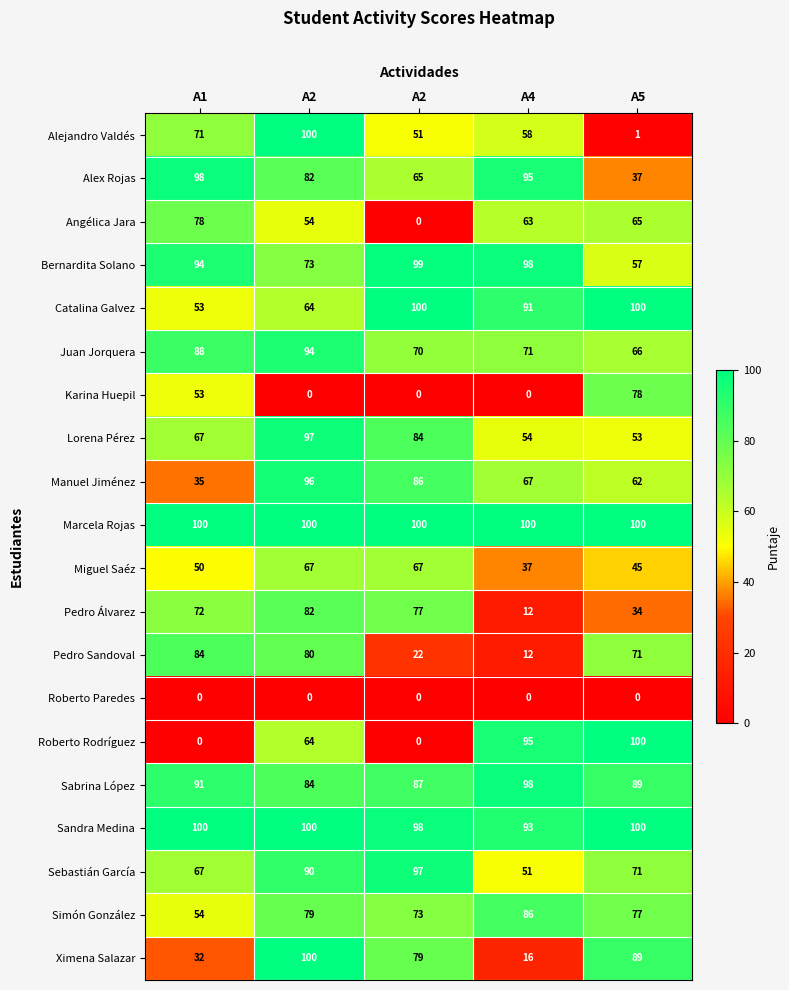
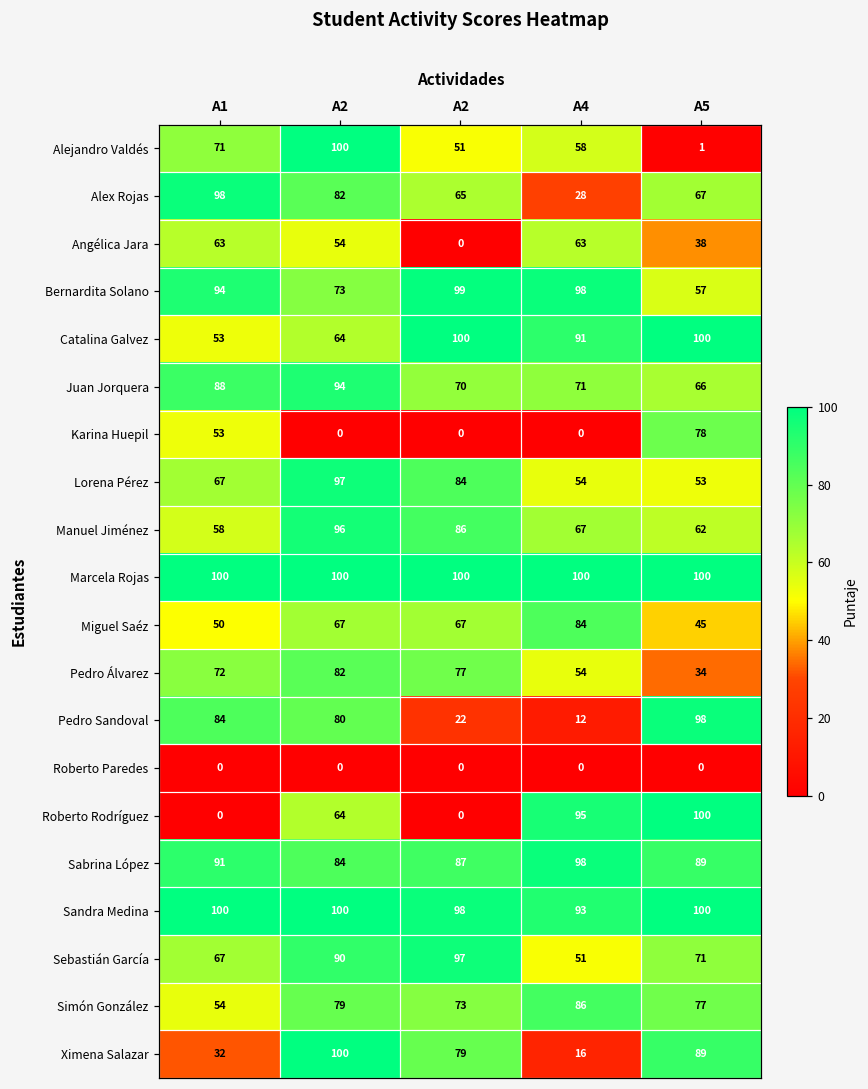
  {
    "Alejandro Valdés": {
      "A1": 71,
      "A4": 58,
      "A5": 1
    },
    "Alex Rojas": {
      "A1": 98,
-     "A4": 95,
-     "A5": 37
+     "A4": 28,
+     "A5": 67
    },
    "Angélica Jara": {
-     "A1": 78,
+     "A1": 63,
      "A4": 63,
-     "A5": 65
+     "A5": 38
    },
    "Bernardita Solano": {
      "A1": 94,
      "A4": 98,
      "A5": 57
    },
    "Catalina Galvez": {
      "A1": 53,
      "A4": 91,
      "A5": 100
    },
    "Juan Jorquera": {
      "A1": 88,
      "A4": 71,
      "A5": 66
    },
    "Karina Huepil": {
      "A1": 53,
      "A4": 0,
      "A5": 78
    },
    "Lorena Pérez": {
      "A1": 67,
      "A4": 54,
      "A5": 53
    },
    "Manuel Jiménez": {
-     "A1": 35,
+     "A1": 58,
      "A4": 67,
      "A5": 62
    },
    "Marcela Rojas": {
      "A1": 100,
      "A4": 100,
      "A5": 100
    },
    "Miguel Saéz": {
      "A1": 50,
-     "A4": 37,
+     "A4": 84,
      "A5": 45
    },
    "Pedro Álvarez": {
      "A1": 72,
-     "A4": 12,
+     "A4": 54,
      "A5": 34
    },
    "Pedro Sandoval": {
      "A1": 84,
      "A4": 12,
-     "A5": 71
+     "A5": 98
    },
    "Roberto Paredes": {
      "A1": 0,
      "A4": 0,
      "A5": 0
    },
    "Roberto Rodríguez": {
      "A1": 0,
      "A4": 95,
      "A5": 100
    },
    "Sabrina López": {
      "A1": 91,
      "A4": 98,
      "A5": 89
    },
    "Sandra Medina": {
      "A1": 100,
      "A4": 93,
      "A5": 100
    },
    "Sebastián García": {
      "A1": 67,
      "A4": 51,
      "A5": 71
    },
    "Simón González": {
      "A1": 54,
      "A4": 86,
      "A5": 77
    },
    "Ximena Salazar": {
      "A1": 32,
      "A4": 16,
      "A5": 89
    }
  }
